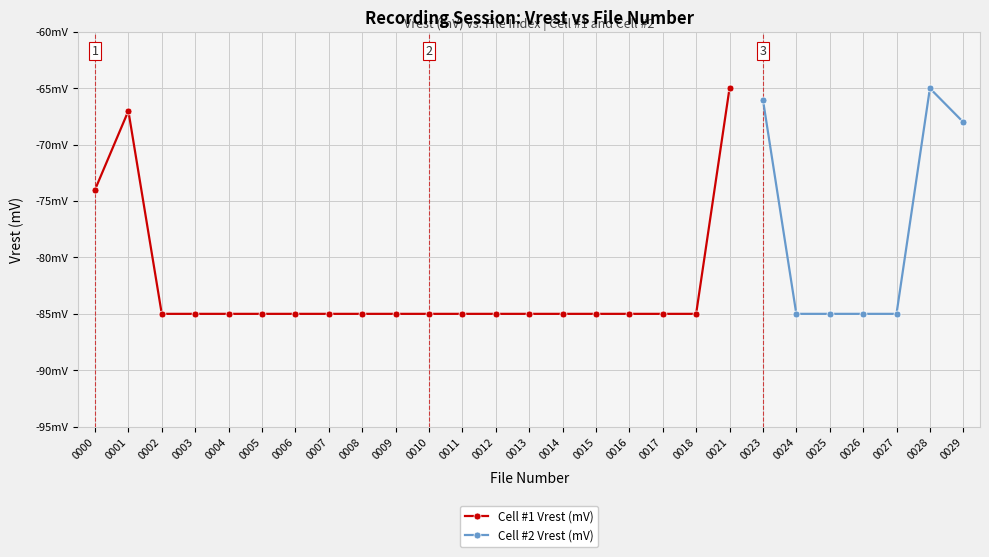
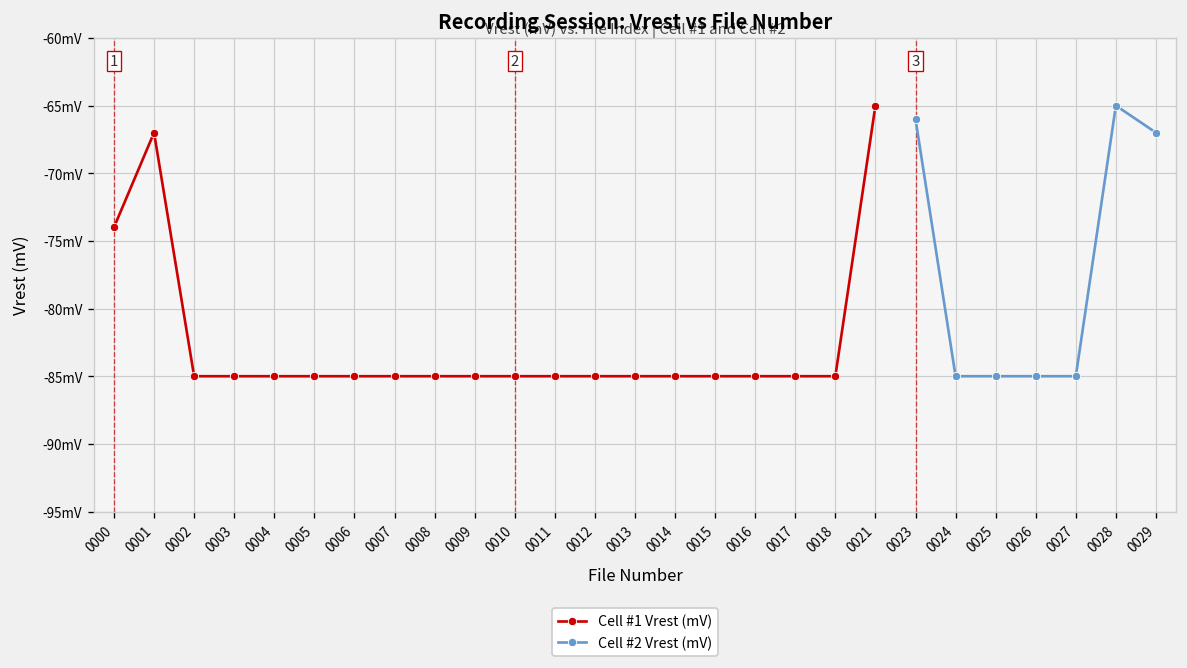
  {
    "Cell #1 Vrest (mV)": {
      "0000": "-74mV",
      "0001": "-67mV",
      "0002": "-85mV",
      "0003": "-85mV",
      "0004": "-85mV",
      "0005": "-85mV",
      "0006": "-85mV",
      "0007": "-85mV",
      "0008": "-85mV",
      "0009": "-85mV",
      "0010": "-85mV",
      "0011": "-85mV",
      "0012": "-85mV",
      "0013": "-85mV",
      "0014": "-85mV",
      "0015": "-85mV",
      "0016": "-85mV",
      "0017": "-85mV",
      "0018": "-85mV",
      "0021": "-65mV"
    },
    "Cell #2 Vrest (mV)": {
      "0023": "-66mV",
      "0024": "-85mV",
      "0025": "-85mV",
      "0026": "-85mV",
      "0027": "-85mV",
      "0028": "-65mV",
-     "0029": "-68mV"
+     "0029": "-67mV"
    }
  }
